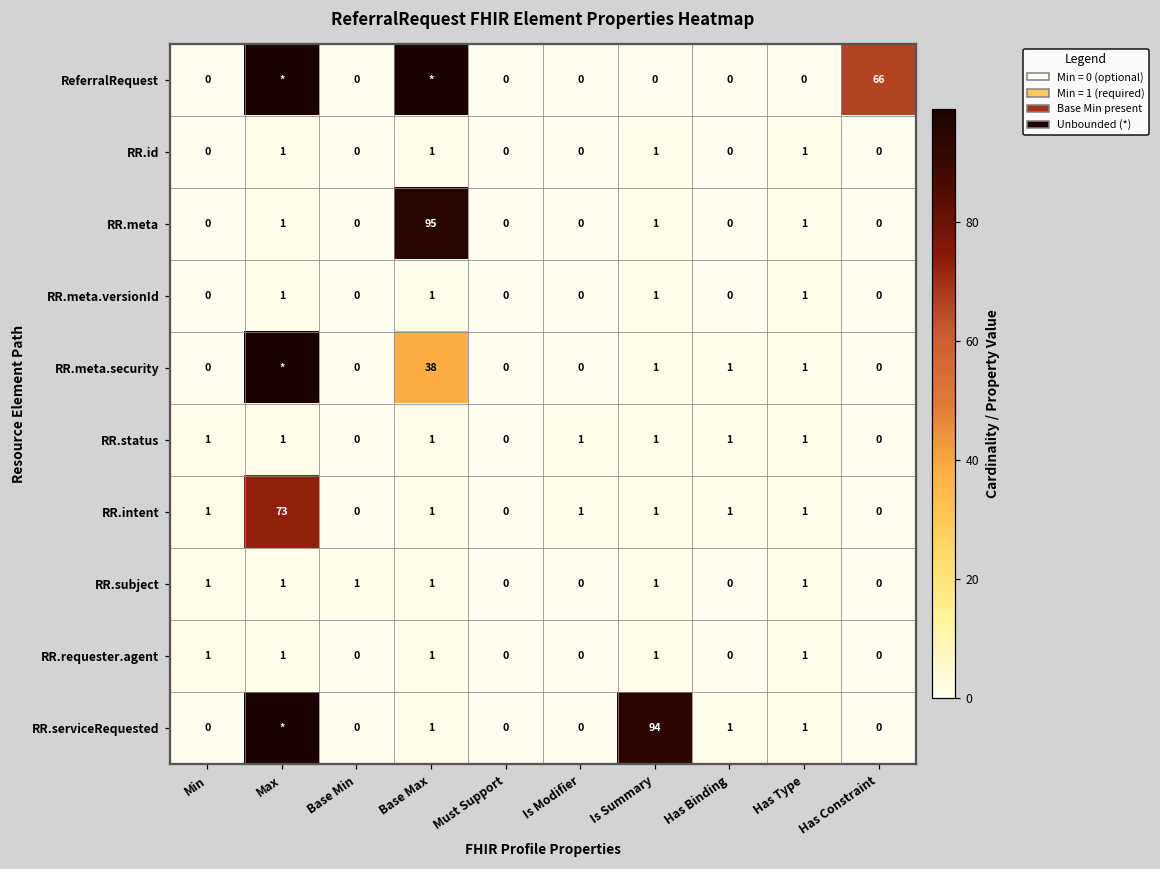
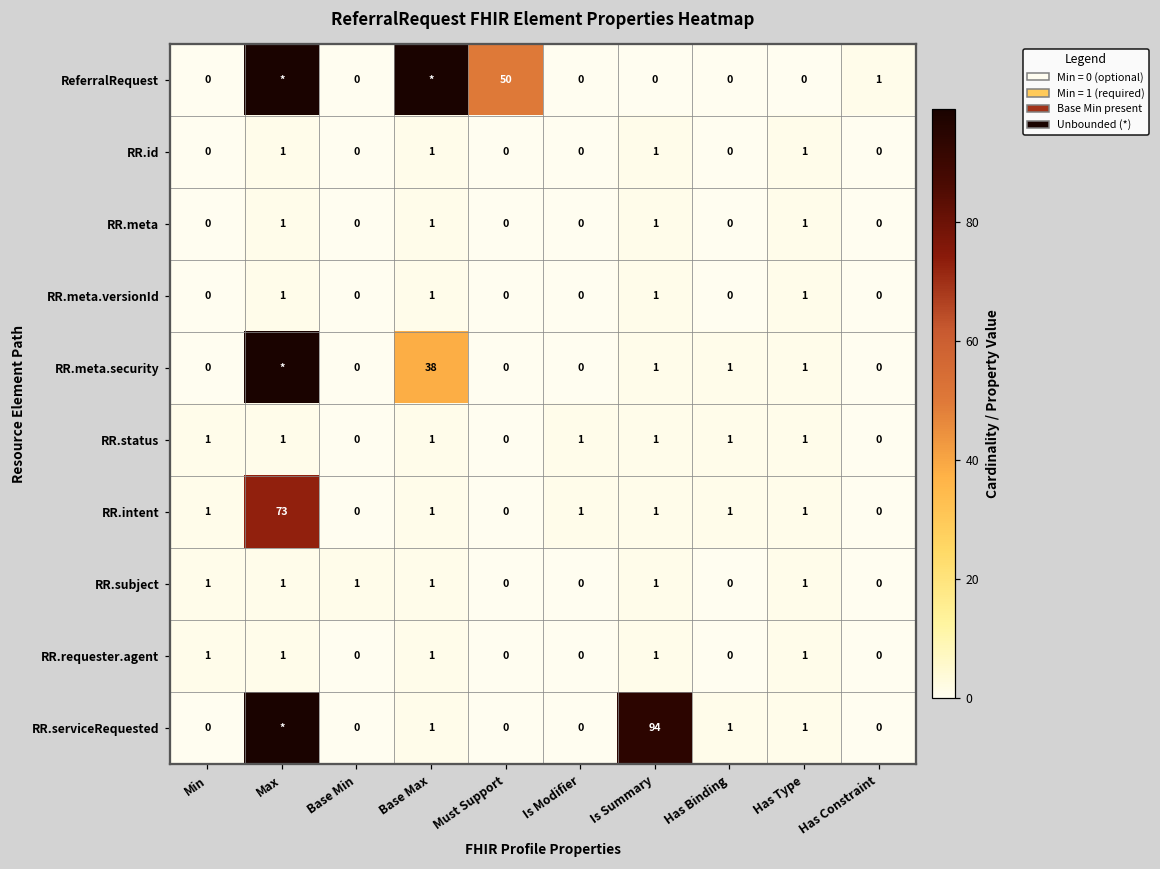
  {
    "ReferralRequest": {
      "Min": 0,
      "Base Min": 0,
-     "Must Support": 0,
+     "Must Support": 50,
      "Is Modifier": 0,
      "Is Summary": 0,
      "Has Binding": 0,
      "Has Type": 0,
-     "Has Constraint": 66
+     "Has Constraint": 1
    },
    "RR.id": {
      "Min": 0,
      "Max": 1,
      "Base Min": 0,
      "Base Max": 1,
      "Must Support": 0,
      "Is Modifier": 0,
      "Is Summary": 1,
      "Has Binding": 0,
      "Has Type": 1,
      "Has Constraint": 0
    },
    "RR.meta": {
      "Min": 0,
      "Max": 1,
      "Base Min": 0,
-     "Base Max": 95,
+     "Base Max": 1,
      "Must Support": 0,
      "Is Modifier": 0,
      "Is Summary": 1,
      "Has Binding": 0,
      "Has Type": 1,
      "Has Constraint": 0
    },
    "RR.meta.versionId": {
      "Min": 0,
      "Max": 1,
      "Base Min": 0,
      "Base Max": 1,
      "Must Support": 0,
      "Is Modifier": 0,
      "Is Summary": 1,
      "Has Binding": 0,
      "Has Type": 1,
      "Has Constraint": 0
    },
    "RR.meta.security": {
      "Min": 0,
      "Base Min": 0,
      "Base Max": 38,
      "Must Support": 0,
      "Is Modifier": 0,
      "Is Summary": 1,
      "Has Binding": 1,
      "Has Type": 1,
      "Has Constraint": 0
    },
    "RR.status": {
      "Min": 1,
      "Max": 1,
      "Base Min": 0,
      "Base Max": 1,
      "Must Support": 0,
      "Is Modifier": 1,
      "Is Summary": 1,
      "Has Binding": 1,
      "Has Type": 1,
      "Has Constraint": 0
    },
    "RR.intent": {
      "Min": 1,
      "Max": 73,
      "Base Min": 0,
      "Base Max": 1,
      "Must Support": 0,
      "Is Modifier": 1,
      "Is Summary": 1,
      "Has Binding": 1,
      "Has Type": 1,
      "Has Constraint": 0
    },
    "RR.subject": {
      "Min": 1,
      "Max": 1,
      "Base Min": 1,
      "Base Max": 1,
      "Must Support": 0,
      "Is Modifier": 0,
      "Is Summary": 1,
      "Has Binding": 0,
      "Has Type": 1,
      "Has Constraint": 0
    },
    "RR.requester.agent": {
      "Min": 1,
      "Max": 1,
      "Base Min": 0,
      "Base Max": 1,
      "Must Support": 0,
      "Is Modifier": 0,
      "Is Summary": 1,
      "Has Binding": 0,
      "Has Type": 1,
      "Has Constraint": 0
    },
    "RR.serviceRequested": {
      "Min": 0,
      "Base Min": 0,
      "Base Max": 1,
      "Must Support": 0,
      "Is Modifier": 0,
      "Is Summary": 94,
      "Has Binding": 1,
      "Has Type": 1,
      "Has Constraint": 0
    }
  }
